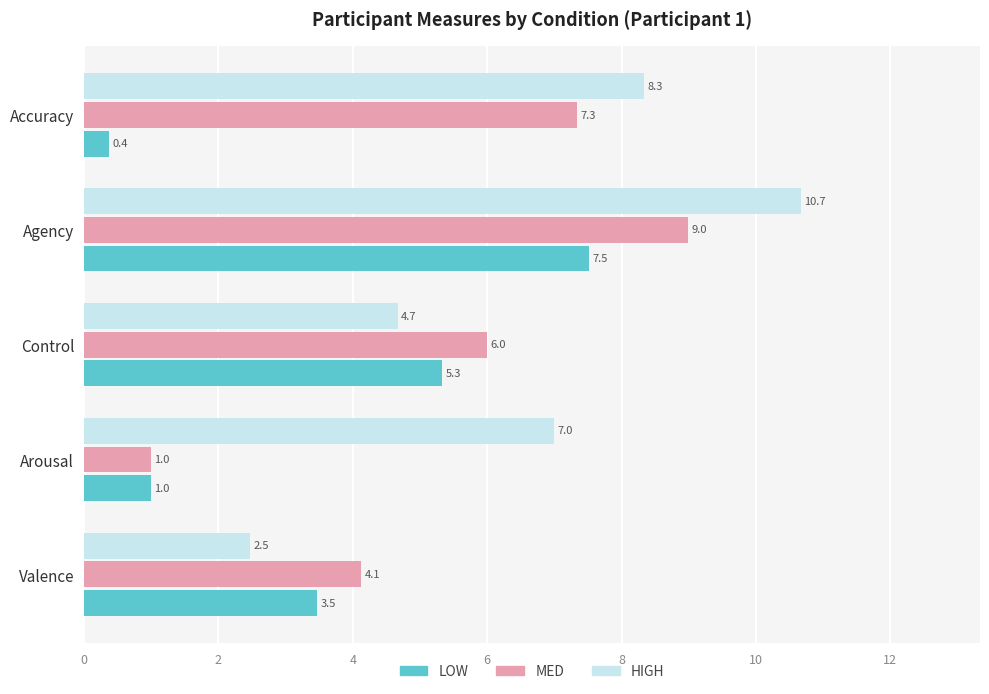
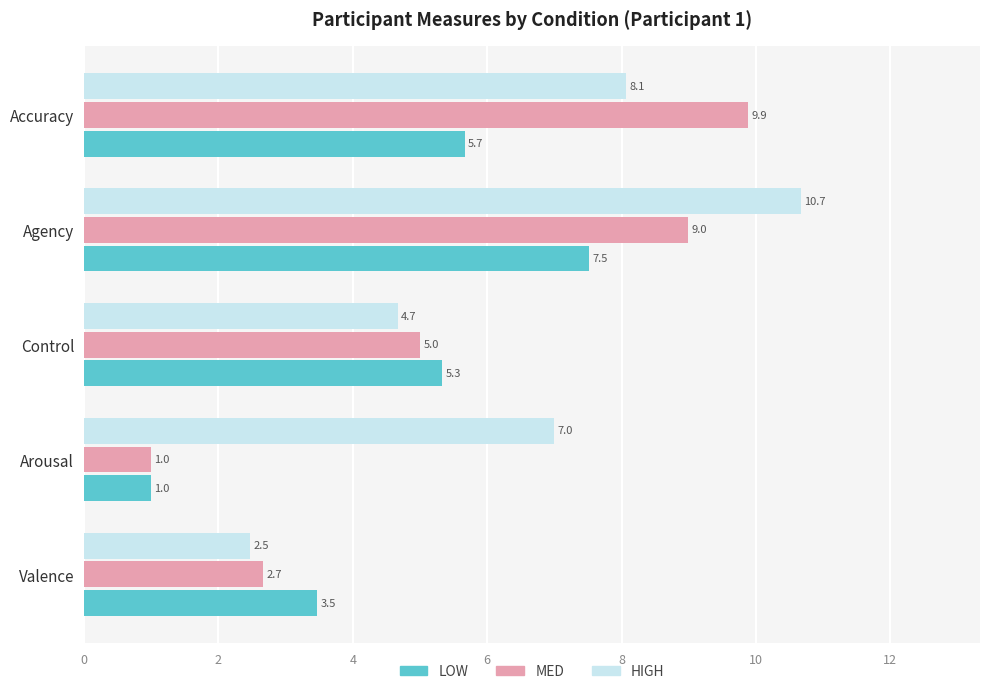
  {
    "LOW": {
-     "Accuracy": 0.4,
+     "Accuracy": 5.7,
      "Agency": 7.5,
      "Control": 5.3,
      "Arousal": 1.0,
      "Valence": 3.5
    },
    "MED": {
-     "Accuracy": 7.3,
+     "Accuracy": 9.9,
      "Agency": 9.0,
-     "Control": 6.0,
+     "Control": 5.0,
      "Arousal": 1.0,
-     "Valence": 4.1
+     "Valence": 2.7
    },
    "HIGH": {
-     "Accuracy": 8.3,
+     "Accuracy": 8.1,
      "Agency": 10.7,
      "Control": 4.7,
      "Arousal": 7.0,
      "Valence": 2.5
    }
  }
